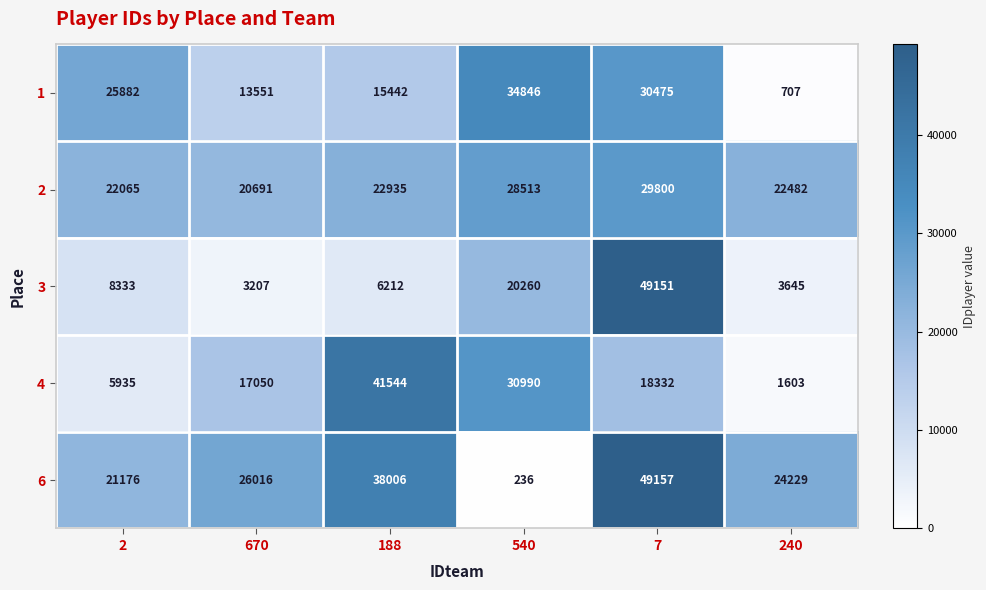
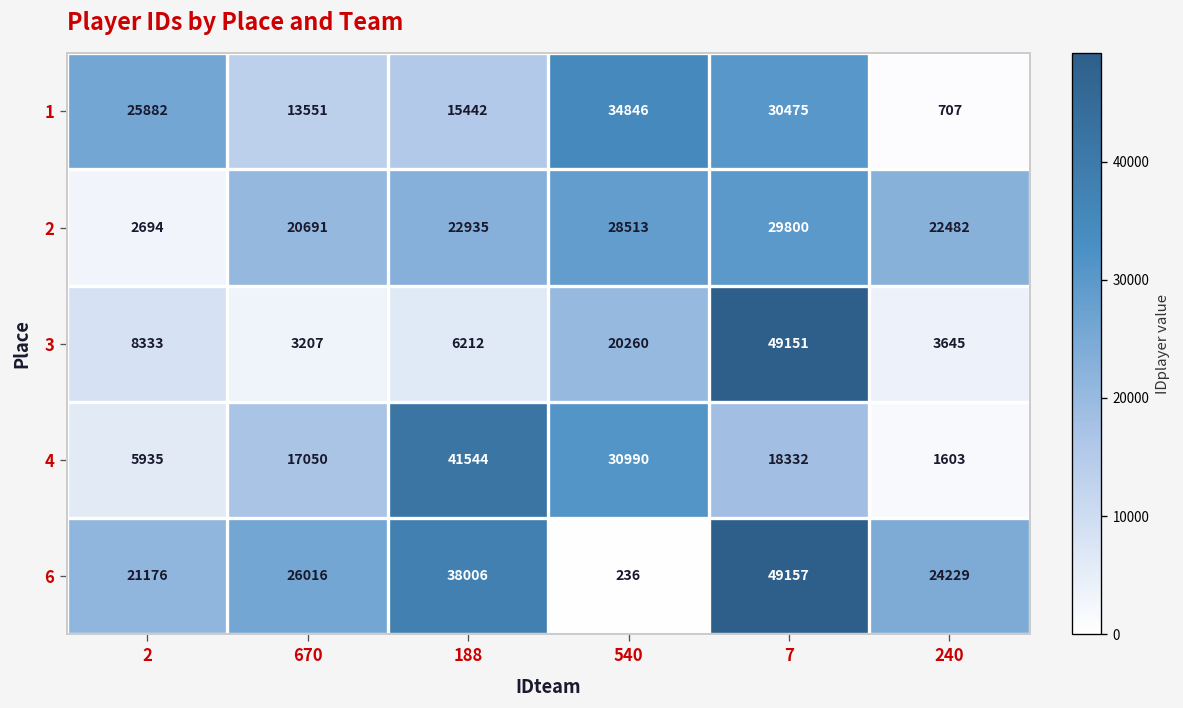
  {
    "1": {
      "2": 25882,
      "670": 13551,
      "188": 15442,
      "540": 34846,
      "7": 30475,
      "240": 707
    },
    "2": {
-     "2": 22065,
+     "2": 2694,
      "670": 20691,
      "188": 22935,
      "540": 28513,
      "7": 29800,
      "240": 22482
    },
    "3": {
      "2": 8333,
      "670": 3207,
      "188": 6212,
      "540": 20260,
      "7": 49151,
      "240": 3645
    },
    "4": {
      "2": 5935,
      "670": 17050,
      "188": 41544,
      "540": 30990,
      "7": 18332,
      "240": 1603
    },
    "6": {
      "2": 21176,
      "670": 26016,
      "188": 38006,
      "540": 236,
      "7": 49157,
      "240": 24229
    }
  }
